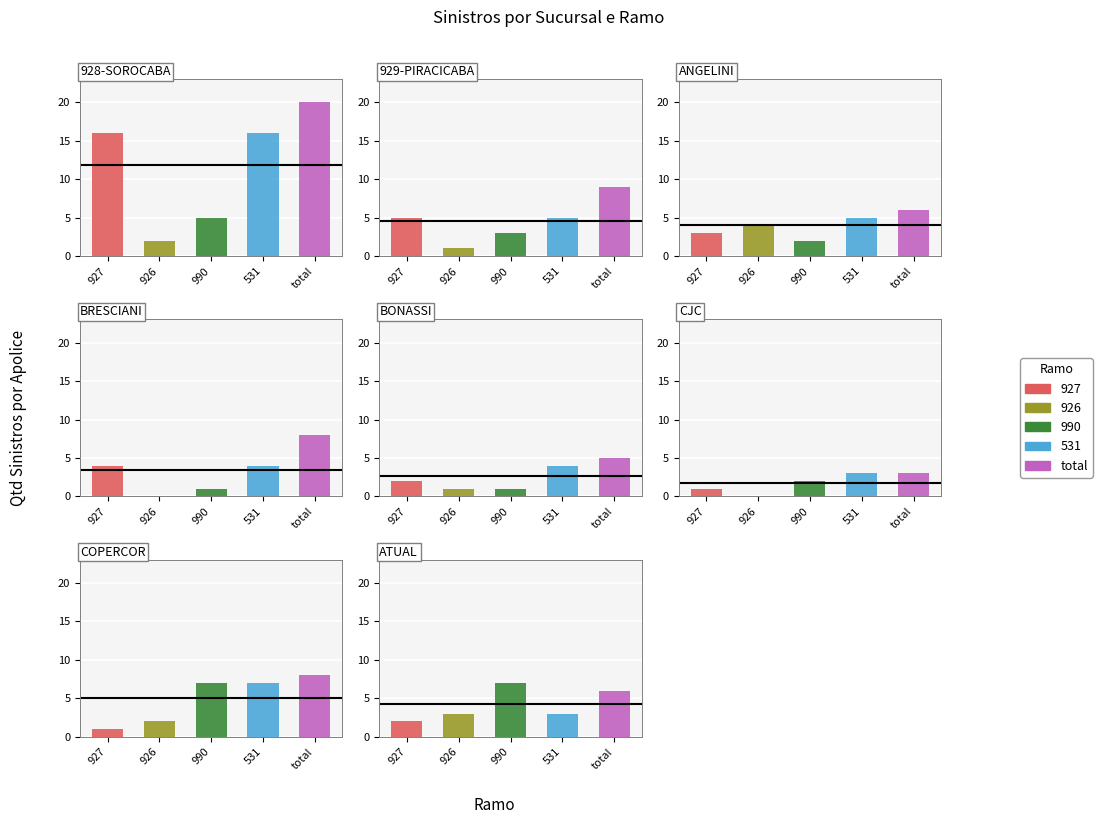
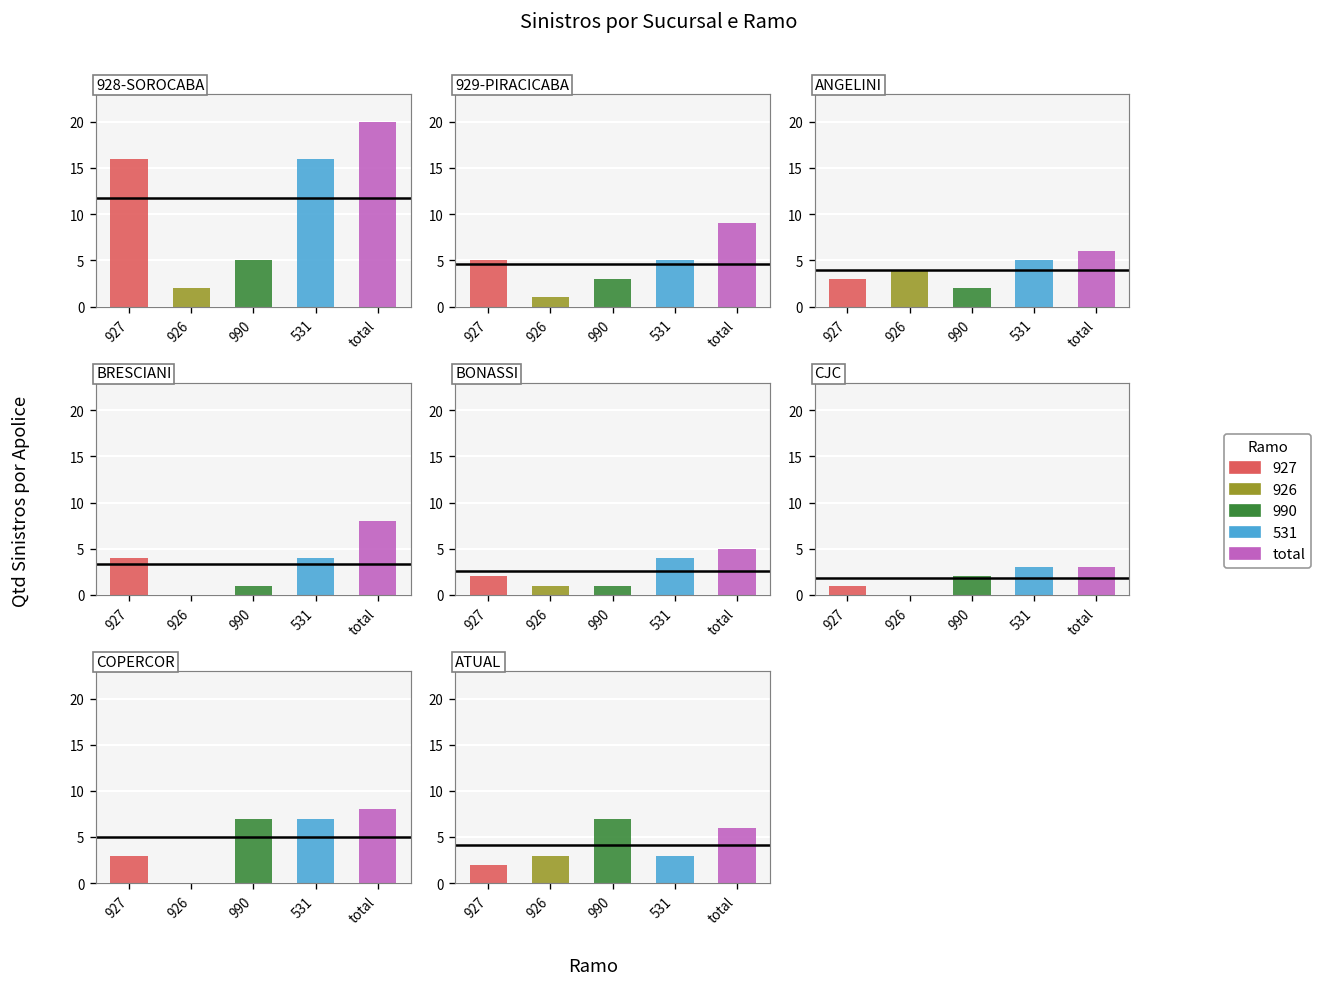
  {
    "928-SOROCABA": {
      "927": 16,
      "926": 2,
      "990": 5,
      "531": 16,
      "total": 20
    },
    "929-PIRACICABA": {
      "927": 5,
      "926": 1,
      "990": 3,
      "531": 5,
      "total": 9
    },
    "ANGELINI": {
      "927": 3,
      "926": 4,
      "990": 2,
      "531": 5,
      "total": 6
    },
    "BRESCIANI": {
      "927": 4,
      "926": 0,
      "990": 1,
      "531": 4,
      "total": 8
    },
    "BONASSI": {
      "927": 2,
      "926": 1,
      "990": 1,
      "531": 4,
      "total": 5
    },
    "CJC": {
      "927": 1,
      "926": 0,
      "990": 2,
      "531": 3,
      "total": 3
    },
    "COPERCOR": {
-     "927": 1,
-     "926": 2,
+     "927": 3,
+     "926": 0,
      "990": 7,
      "531": 7,
      "total": 8
    },
    "ATUAL": {
      "927": 2,
      "926": 3,
      "990": 7,
      "531": 3,
      "total": 6
    }
  }
